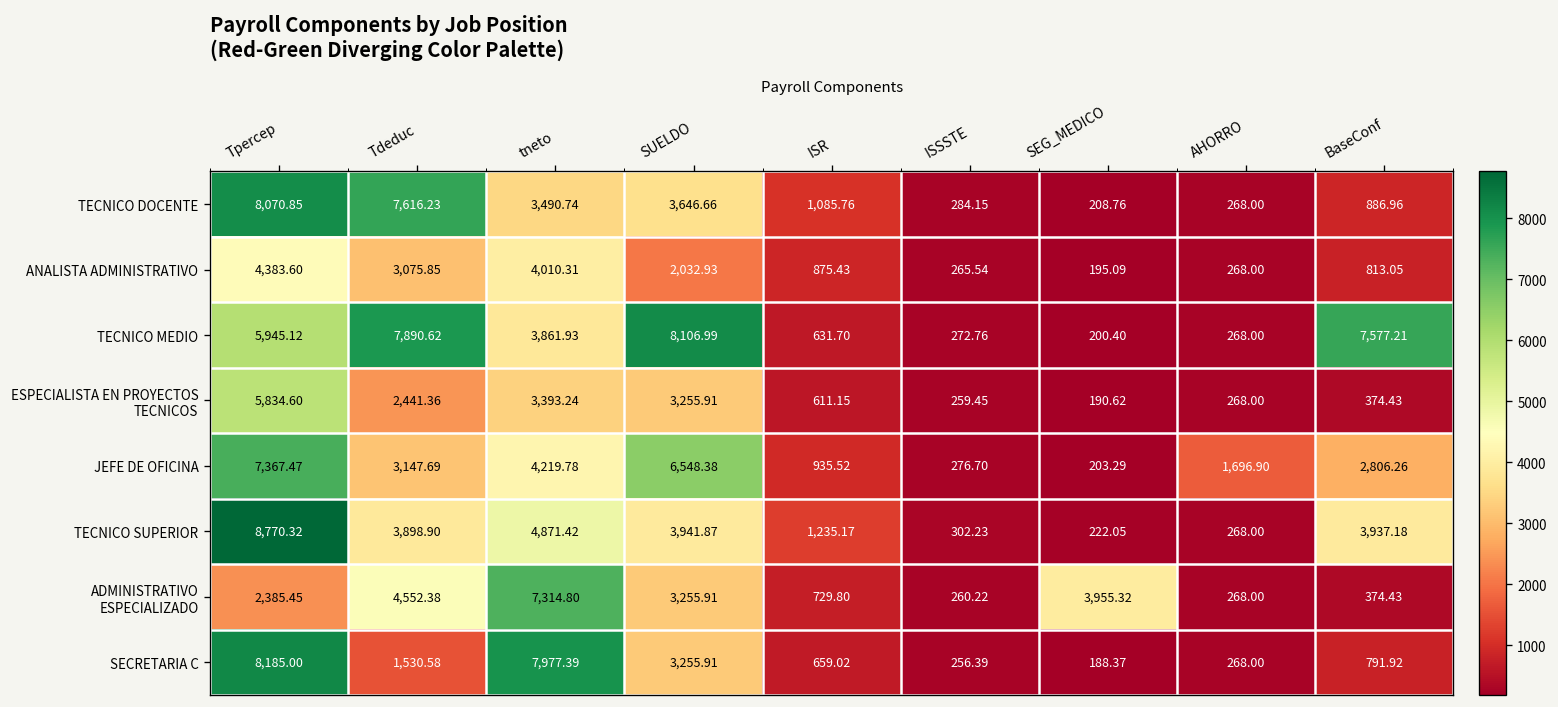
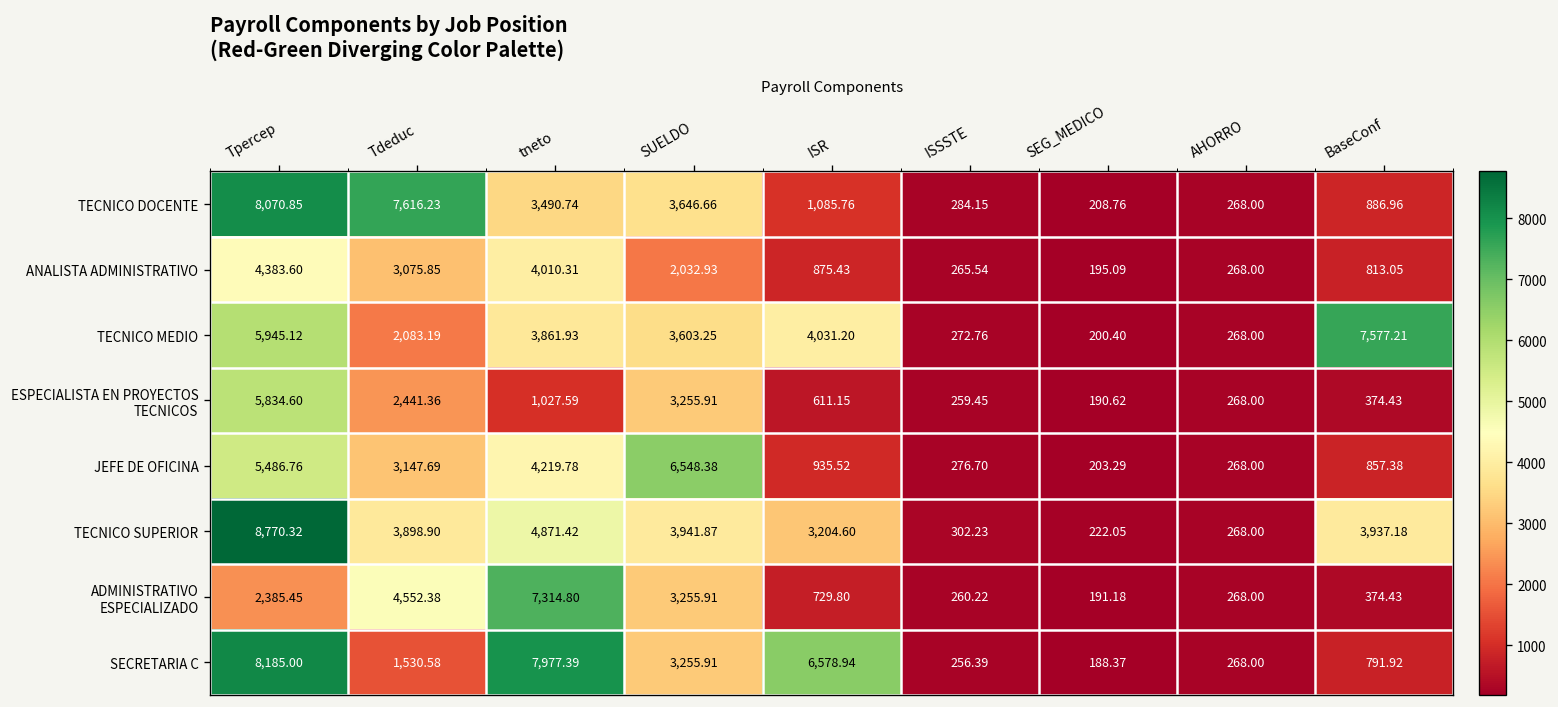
  {
    "TECNICO DOCENTE": {
      "Tpercep": "8,070.85",
      "Tdeduc": "7,616.23",
      "tneto": "3,490.74",
      "SUELDO": "3,646.66",
      "ISR": "1,085.76",
      "ISSSTE": "284.15",
      "SEG_MEDICO": "208.76",
      "AHORRO": "268.00",
      "BaseConf": "886.96"
    },
    "ANALISTA ADMINISTRATIVO": {
      "Tpercep": "4,383.60",
      "Tdeduc": "3,075.85",
      "tneto": "4,010.31",
      "SUELDO": "2,032.93",
      "ISR": "875.43",
      "ISSSTE": "265.54",
      "SEG_MEDICO": "195.09",
      "AHORRO": "268.00",
      "BaseConf": "813.05"
    },
    "TECNICO MEDIO": {
      "Tpercep": "5,945.12",
-     "Tdeduc": "7,890.62",
+     "Tdeduc": "2,083.19",
      "tneto": "3,861.93",
-     "SUELDO": "8,106.99",
-     "ISR": "631.70",
+     "SUELDO": "3,603.25",
+     "ISR": "4,031.20",
      "ISSSTE": "272.76",
      "SEG_MEDICO": "200.40",
      "AHORRO": "268.00",
      "BaseConf": "7,577.21"
    },
    "ESPECIALISTA EN PROYECTOS TECNICOS": {
      "Tpercep": "5,834.60",
      "Tdeduc": "2,441.36",
-     "tneto": "3,393.24",
+     "tneto": "1,027.59",
      "SUELDO": "3,255.91",
      "ISR": "611.15",
      "ISSSTE": "259.45",
      "SEG_MEDICO": "190.62",
      "AHORRO": "268.00",
      "BaseConf": "374.43"
    },
    "JEFE DE OFICINA": {
-     "Tpercep": "7,367.47",
+     "Tpercep": "5,486.76",
      "Tdeduc": "3,147.69",
      "tneto": "4,219.78",
      "SUELDO": "6,548.38",
      "ISR": "935.52",
      "ISSSTE": "276.70",
      "SEG_MEDICO": "203.29",
-     "AHORRO": "1,696.90",
-     "BaseConf": "2,806.26"
+     "AHORRO": "268.00",
+     "BaseConf": "857.38"
    },
    "TECNICO SUPERIOR": {
      "Tpercep": "8,770.32",
      "Tdeduc": "3,898.90",
      "tneto": "4,871.42",
      "SUELDO": "3,941.87",
-     "ISR": "1,235.17",
+     "ISR": "3,204.60",
      "ISSSTE": "302.23",
      "SEG_MEDICO": "222.05",
      "AHORRO": "268.00",
      "BaseConf": "3,937.18"
    },
    "ADMINISTRATIVO ESPECIALIZADO": {
      "Tpercep": "2,385.45",
      "Tdeduc": "4,552.38",
      "tneto": "7,314.80",
      "SUELDO": "3,255.91",
      "ISR": "729.80",
      "ISSSTE": "260.22",
-     "SEG_MEDICO": "3,955.32",
+     "SEG_MEDICO": "191.18",
      "AHORRO": "268.00",
      "BaseConf": "374.43"
    },
    "SECRETARIA C": {
      "Tpercep": "8,185.00",
      "Tdeduc": "1,530.58",
      "tneto": "7,977.39",
      "SUELDO": "3,255.91",
-     "ISR": "659.02",
+     "ISR": "6,578.94",
      "ISSSTE": "256.39",
      "SEG_MEDICO": "188.37",
      "AHORRO": "268.00",
      "BaseConf": "791.92"
    }
  }
